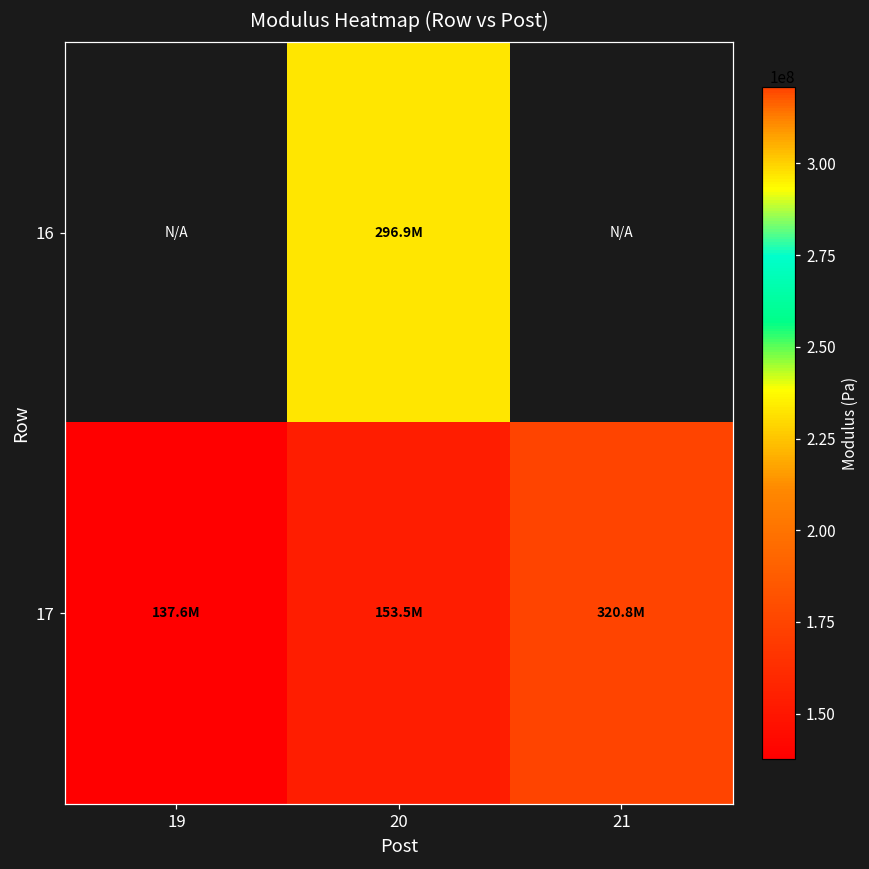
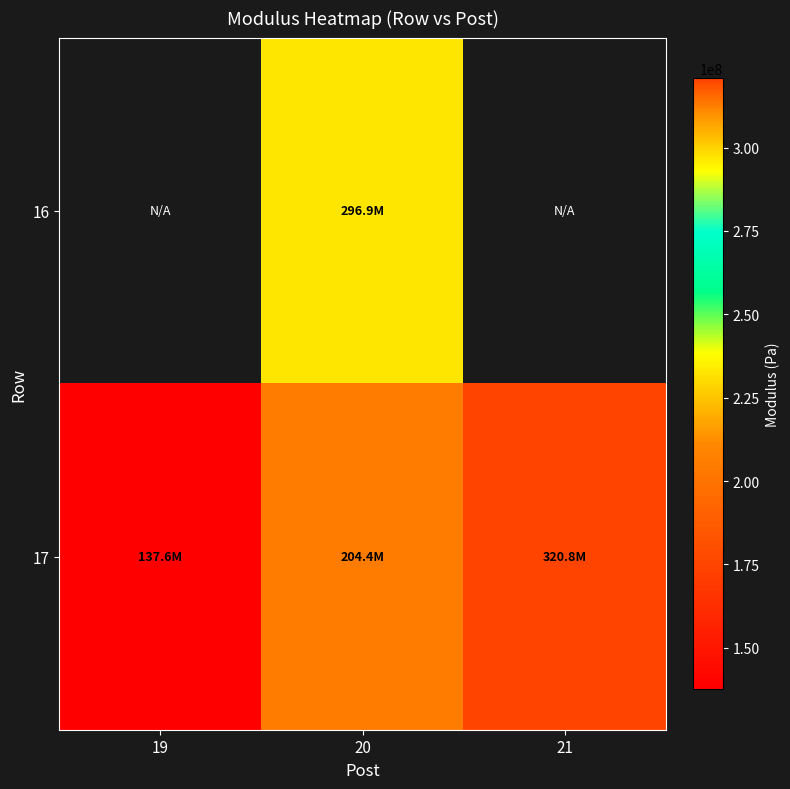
  {
    "16": {
      "20": "296.9M"
    },
    "17": {
      "19": "137.6M",
-     "20": "153.5M",
+     "20": "204.4M",
      "21": "320.8M"
    }
  }
